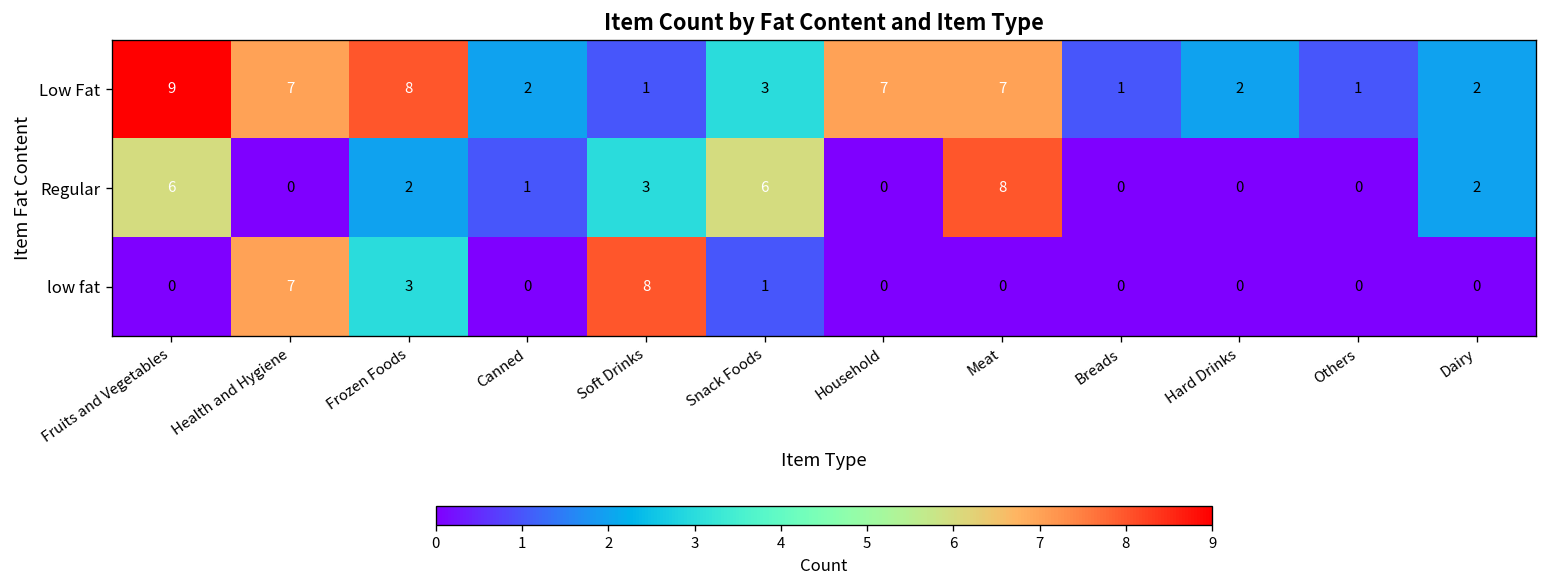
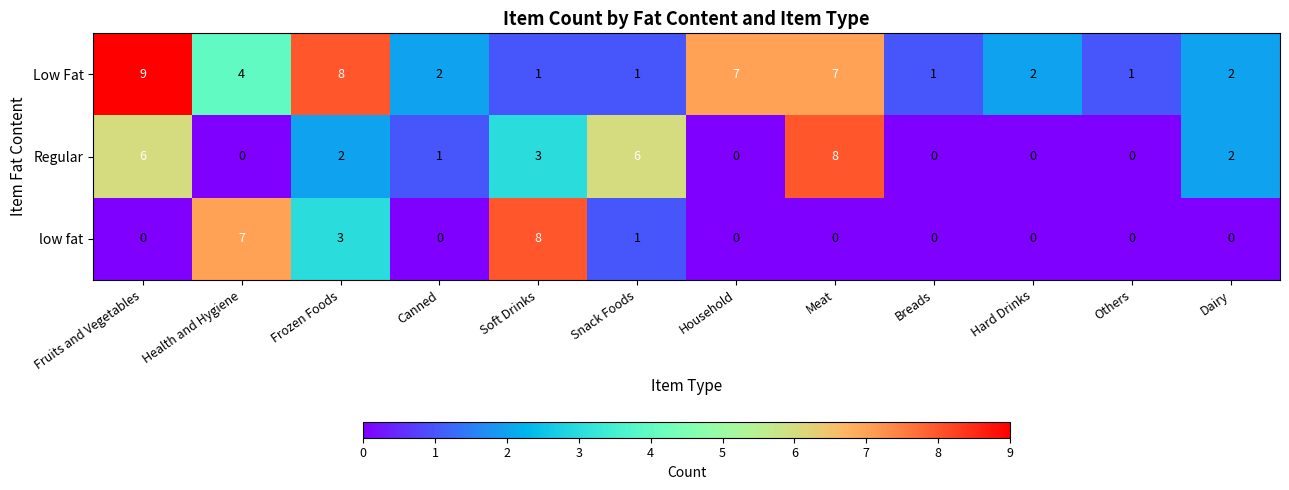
  {
    "Low Fat": {
      "Fruits and Vegetables": 9,
-     "Health and Hygiene": 7,
+     "Health and Hygiene": 4,
      "Frozen Foods": 8,
      "Canned": 2,
      "Soft Drinks": 1,
-     "Snack Foods": 3,
+     "Snack Foods": 1,
      "Household": 7,
      "Meat": 7,
      "Breads": 1,
      "Hard Drinks": 2,
      "Others": 1,
      "Dairy": 2
    },
    "Regular": {
      "Fruits and Vegetables": 6,
      "Health and Hygiene": 0,
      "Frozen Foods": 2,
      "Canned": 1,
      "Soft Drinks": 3,
      "Snack Foods": 6,
      "Household": 0,
      "Meat": 8,
      "Breads": 0,
      "Hard Drinks": 0,
      "Others": 0,
      "Dairy": 2
    },
    "low fat": {
      "Fruits and Vegetables": 0,
      "Health and Hygiene": 7,
      "Frozen Foods": 3,
      "Canned": 0,
      "Soft Drinks": 8,
      "Snack Foods": 1,
      "Household": 0,
      "Meat": 0,
      "Breads": 0,
      "Hard Drinks": 0,
      "Others": 0,
      "Dairy": 0
    }
  }
